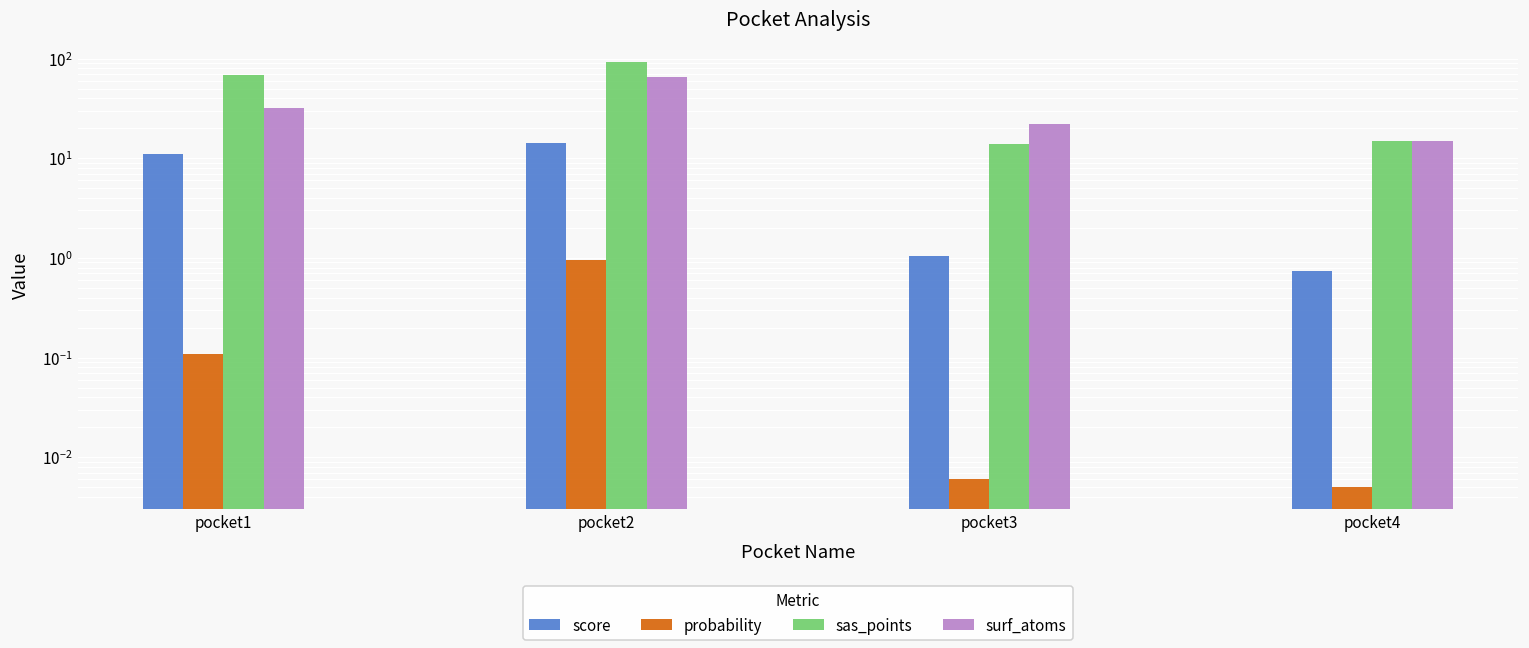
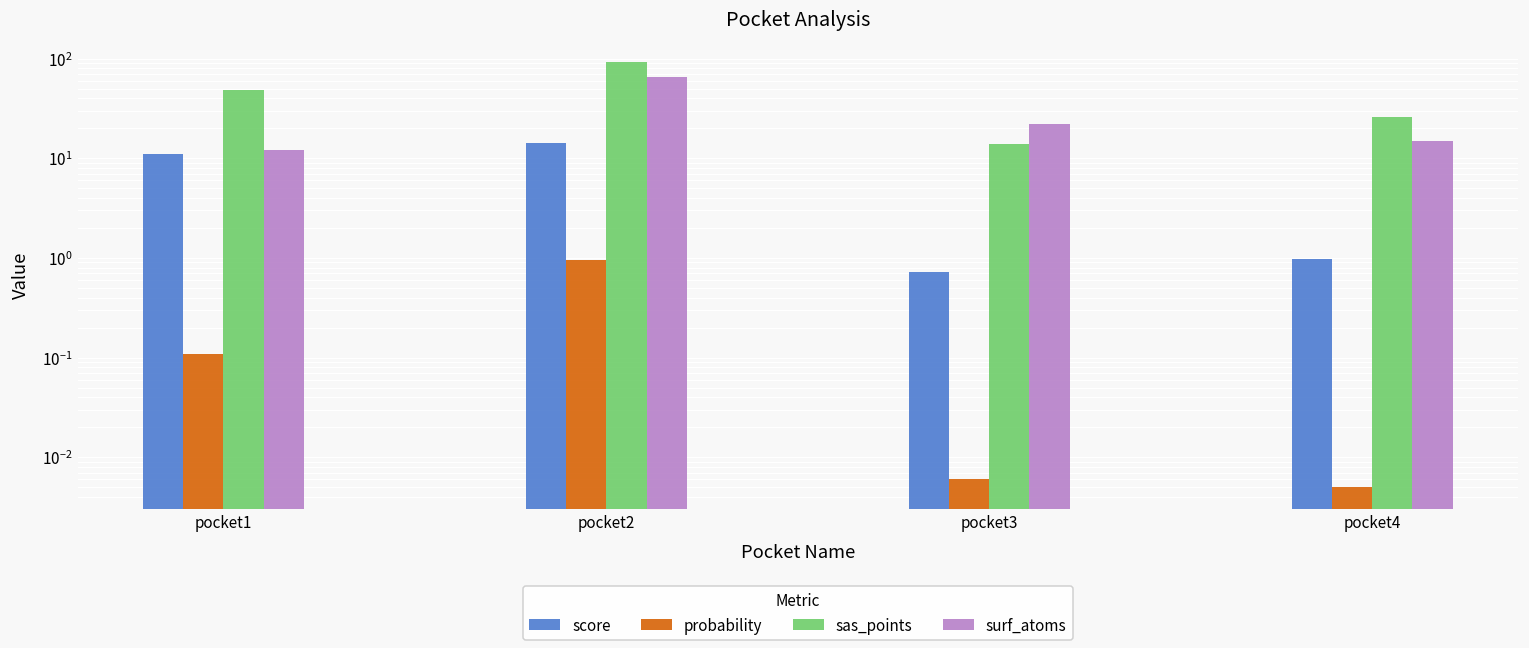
  {
    "score": {
      "pocket1": 11,
      "pocket2": 14,
-     "pocket3": 1.1,
-     "pocket4": 0.7
+     "pocket3": 0.7,
+     "pocket4": 1.0
    },
    "probability": {
      "pocket1": 0.11,
      "pocket2": 1.0,
      "pocket3": 0.006,
      "pocket4": 0.005
    },
    "sas_points": {
-     "pocket1": 70,
+     "pocket1": 50,
      "pocket2": 90,
      "pocket3": 14,
-     "pocket4": 15
+     "pocket4": 26
    },
    "surf_atoms": {
-     "pocket1": 32,
+     "pocket1": 12,
      "pocket2": 70,
      "pocket3": 22,
      "pocket4": 15
    }
  }
